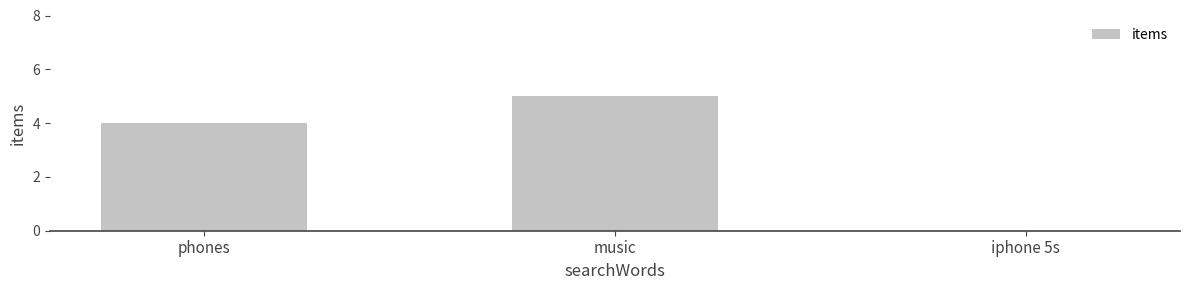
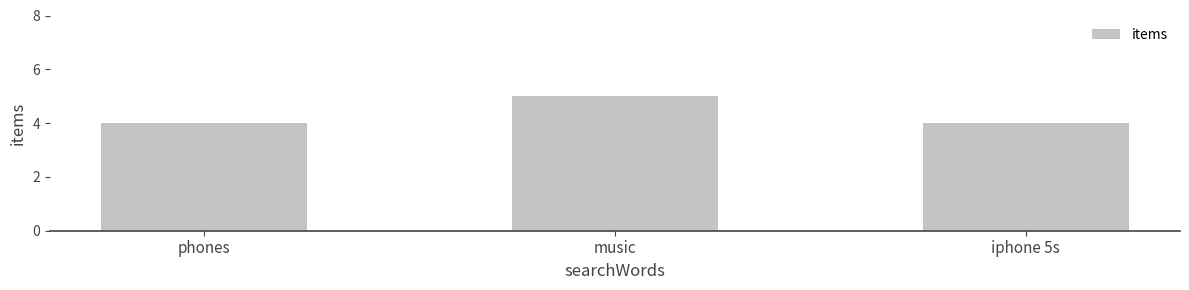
  {
    "phones": 4,
    "music": 5,
-   "iphone 5s": 0
+   "iphone 5s": 4
  }
